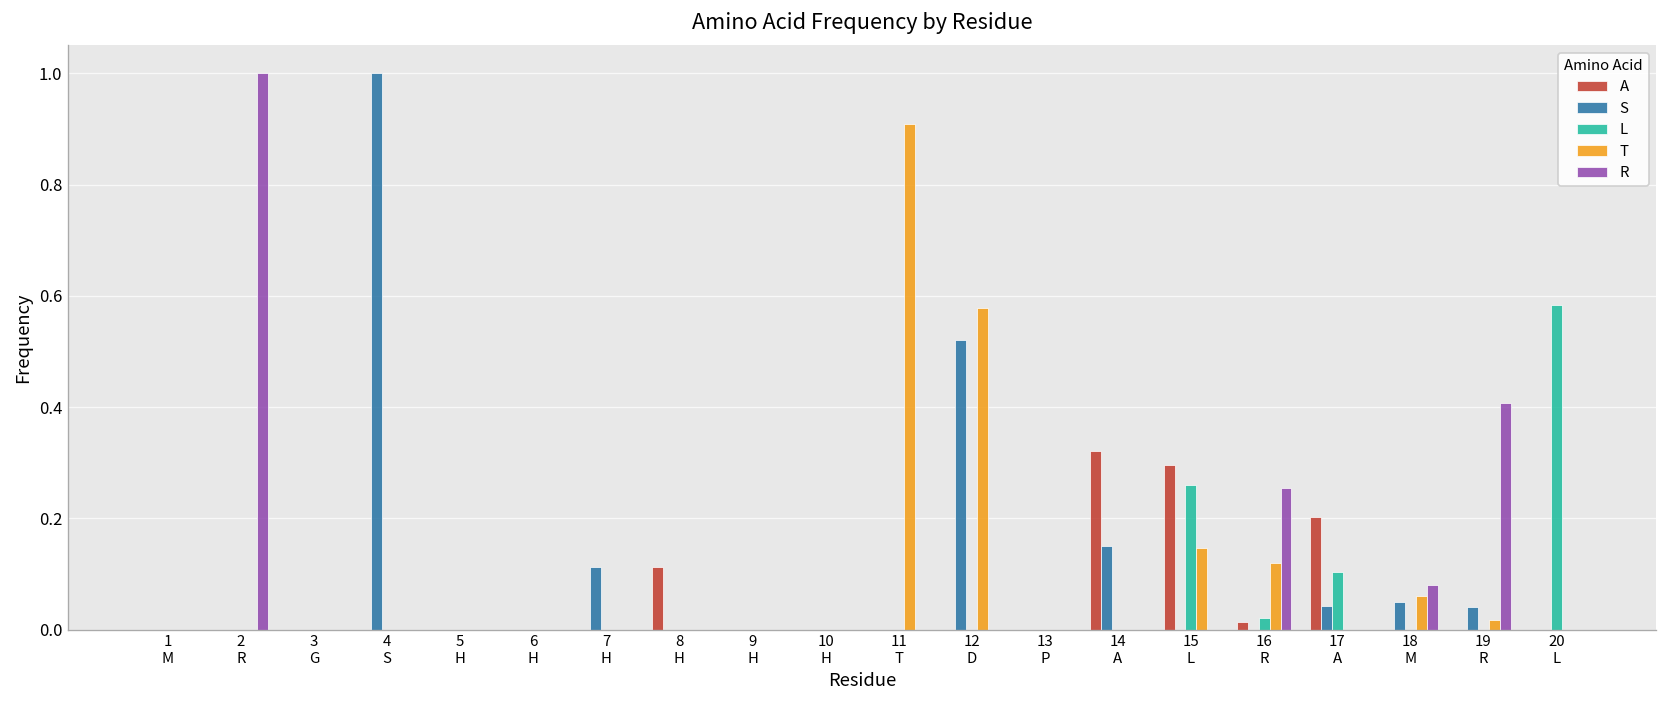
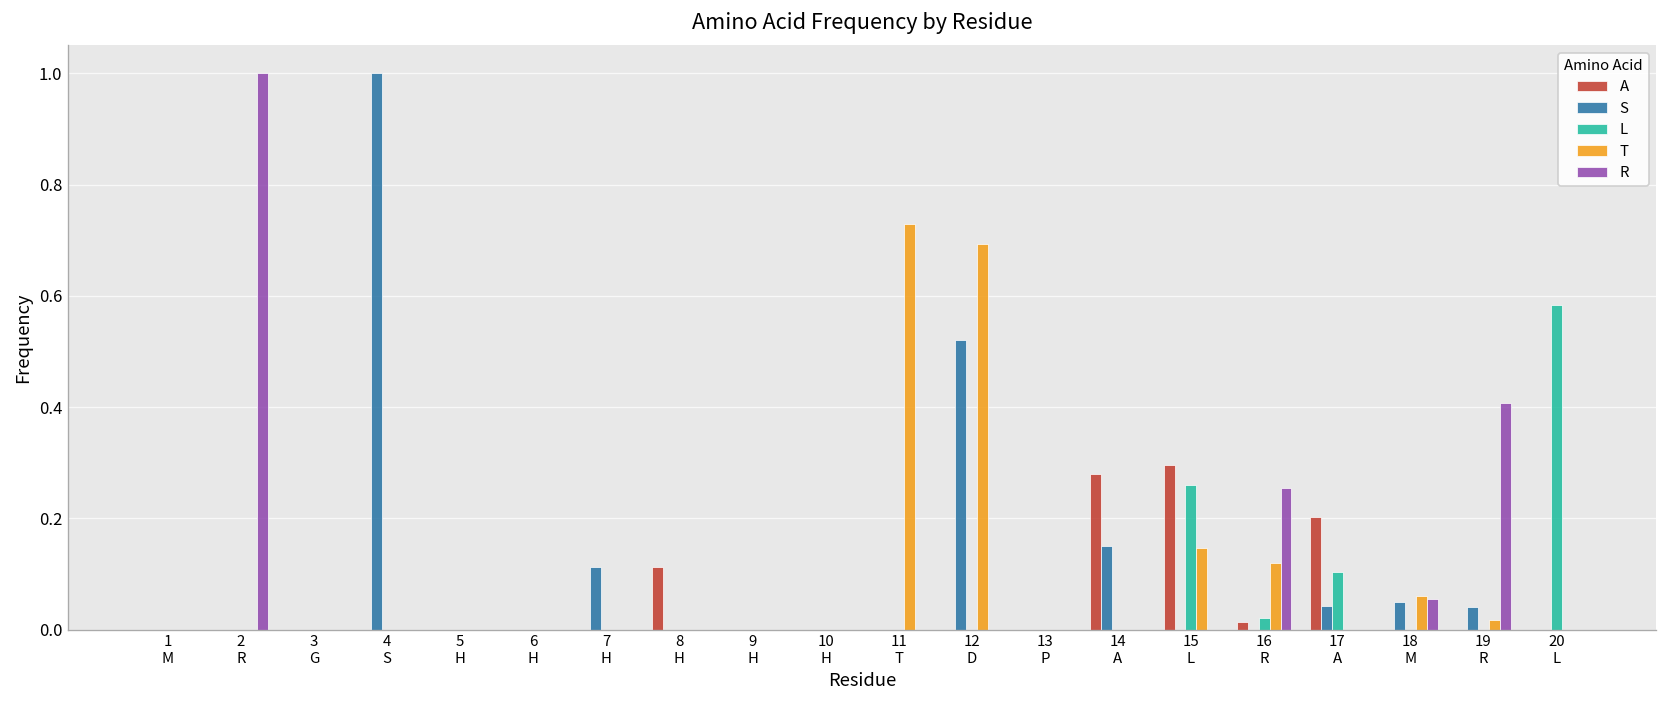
  {
    "A": {
      "1 M": 0.00,
      "2 R": 0.00,
      "3 G": 0.00,
      "4 S": 0.00,
      "5 H": 0.00,
      "6 H": 0.00,
      "7 H": 0.00,
      "8 H": 0.11,
      "9 H": 0.00,
      "10 H": 0.00,
      "11 T": 0.00,
      "12 D": 0.00,
      "13 P": 0.00,
-     "14 A": 0.32,
+     "14 A": 0.28,
      "15 L": 0.30,
      "16 R": 0.01,
      "17 A": 0.20,
      "18 M": 0.00,
      "19 R": 0.00,
      "20 L": 0.00
    },
    "S": {
      "1 M": 0.00,
      "2 R": 0.00,
      "3 G": 0.00,
      "4 S": 1.00,
      "5 H": 0.00,
      "6 H": 0.00,
      "7 H": 0.11,
      "8 H": 0.00,
      "9 H": 0.00,
      "10 H": 0.00,
      "11 T": 0.00,
      "12 D": 0.52,
      "13 P": 0.00,
      "14 A": 0.15,
      "15 L": 0.00,
      "16 R": 0.00,
      "17 A": 0.04,
      "18 M": 0.05,
      "19 R": 0.04,
      "20 L": 0.00
    },
    "L": {
      "1 M": 0.00,
      "2 R": 0.00,
      "3 G": 0.00,
      "4 S": 0.00,
      "5 H": 0.00,
      "6 H": 0.00,
      "7 H": 0.00,
      "8 H": 0.00,
      "9 H": 0.00,
      "10 H": 0.00,
      "11 T": 0.00,
      "12 D": 0.00,
      "13 P": 0.00,
      "14 A": 0.00,
      "15 L": 0.26,
      "16 R": 0.02,
      "17 A": 0.10,
      "18 M": 0.00,
      "19 R": 0.00,
      "20 L": 0.58
    },
    "T": {
      "1 M": 0.00,
      "2 R": 0.00,
      "3 G": 0.00,
      "4 S": 0.00,
      "5 H": 0.00,
      "6 H": 0.00,
      "7 H": 0.00,
      "8 H": 0.00,
      "9 H": 0.00,
      "10 H": 0.00,
-     "11 T": 0.91,
-     "12 D": 0.58,
+     "11 T": 0.73,
+     "12 D": 0.69,
      "13 P": 0.00,
      "14 A": 0.00,
      "15 L": 0.15,
      "16 R": 0.12,
      "17 A": 0.00,
      "18 M": 0.06,
      "19 R": 0.02,
      "20 L": 0.00
    },
    "R": {
      "1 M": 0.00,
      "2 R": 1.00,
      "3 G": 0.00,
      "4 S": 0.00,
      "5 H": 0.00,
      "6 H": 0.00,
      "7 H": 0.00,
      "8 H": 0.00,
      "9 H": 0.00,
      "10 H": 0.00,
      "11 T": 0.00,
      "12 D": 0.00,
      "13 P": 0.00,
      "14 A": 0.00,
      "15 L": 0.00,
      "16 R": 0.25,
      "17 A": 0.00,
-     "18 M": 0.08,
+     "18 M": 0.06,
      "19 R": 0.41,
      "20 L": 0.00
    }
  }
